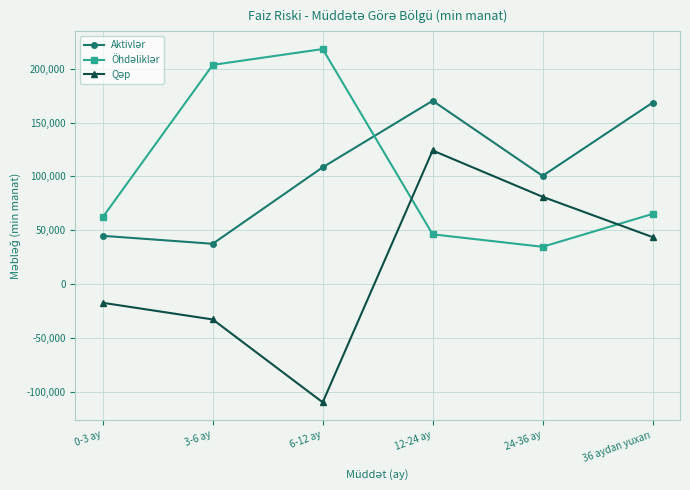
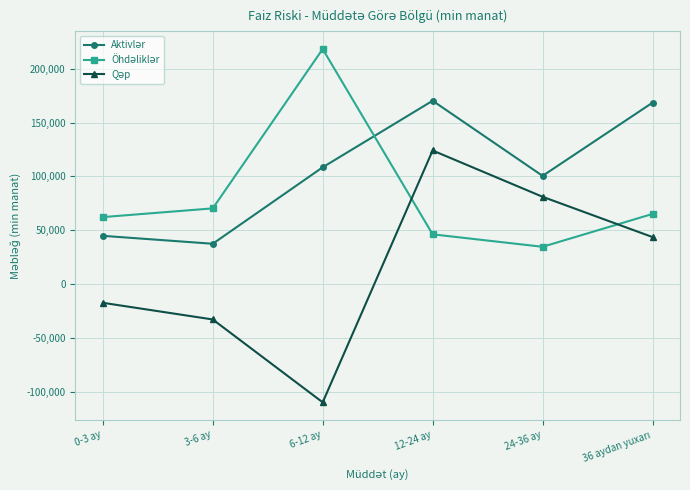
  {
    "Öhdəliklər": {
      "0-3 ay": "62,000",
-     "3-6 ay": "204,000",
+     "3-6 ay": "70,000",
      "6-12 ay": "218,000",
      "12-24 ay": "46,000",
      "24-36 ay": "35,000",
      "36 aydan yuxarı": "65,000"
    }
  }
